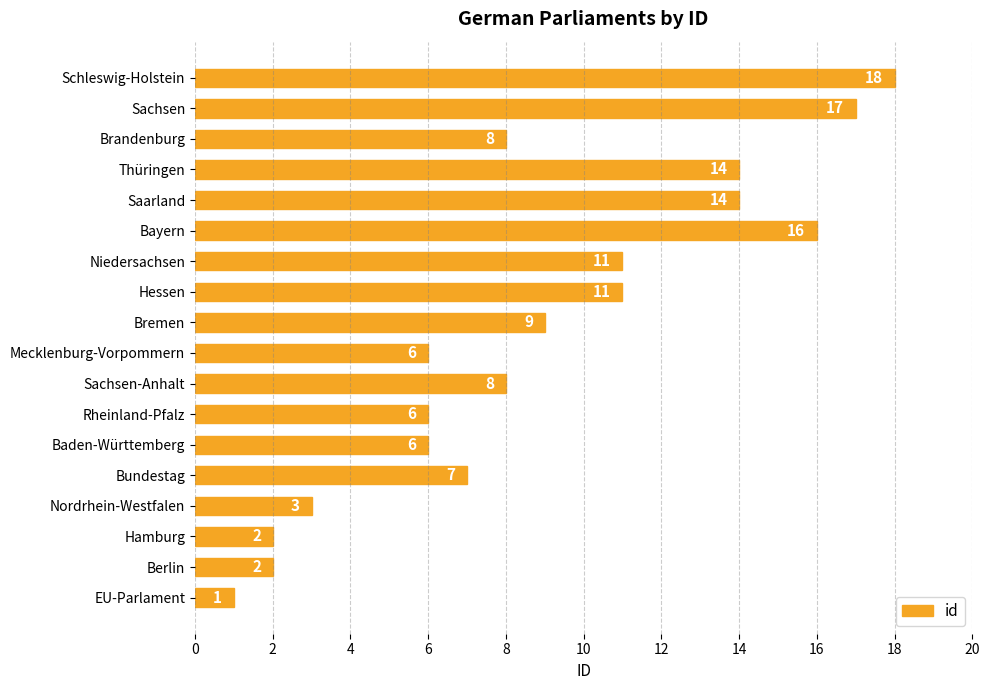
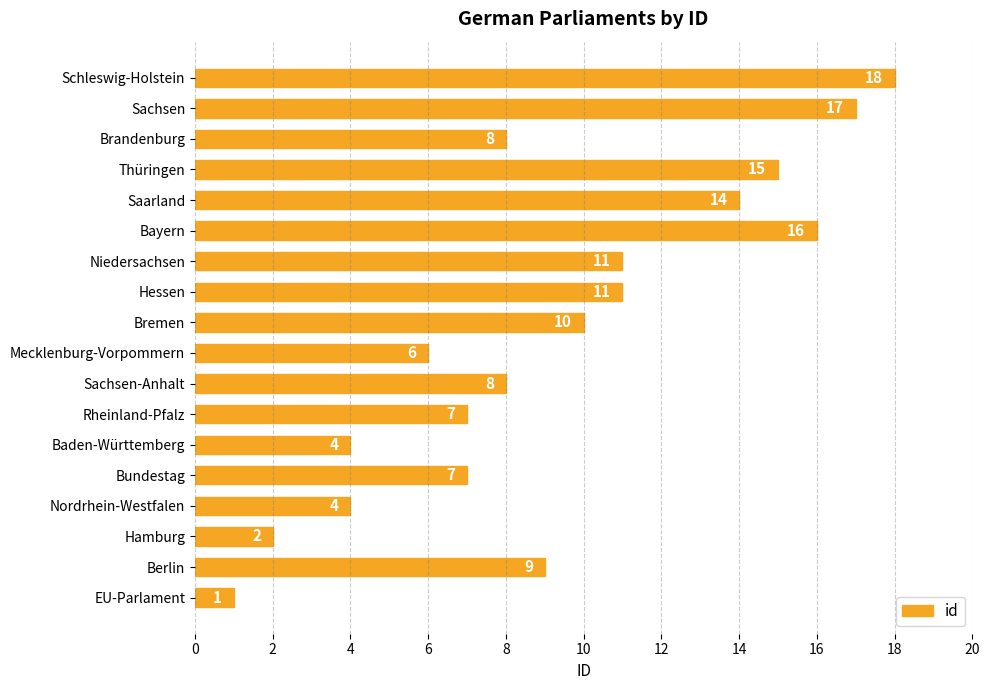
  {
    "Schleswig-Holstein": 18,
    "Sachsen": 17,
    "Brandenburg": 8,
-   "Thüringen": 14,
+   "Thüringen": 15,
    "Saarland": 14,
    "Bayern": 16,
    "Niedersachsen": 11,
    "Hessen": 11,
-   "Bremen": 9,
+   "Bremen": 10,
    "Mecklenburg-Vorpommern": 6,
    "Sachsen-Anhalt": 8,
-   "Rheinland-Pfalz": 6,
-   "Baden-Württemberg": 6,
+   "Rheinland-Pfalz": 7,
+   "Baden-Württemberg": 4,
    "Bundestag": 7,
-   "Nordrhein-Westfalen": 3,
+   "Nordrhein-Westfalen": 4,
    "Hamburg": 2,
-   "Berlin": 2,
+   "Berlin": 9,
    "EU-Parlament": 1
  }
